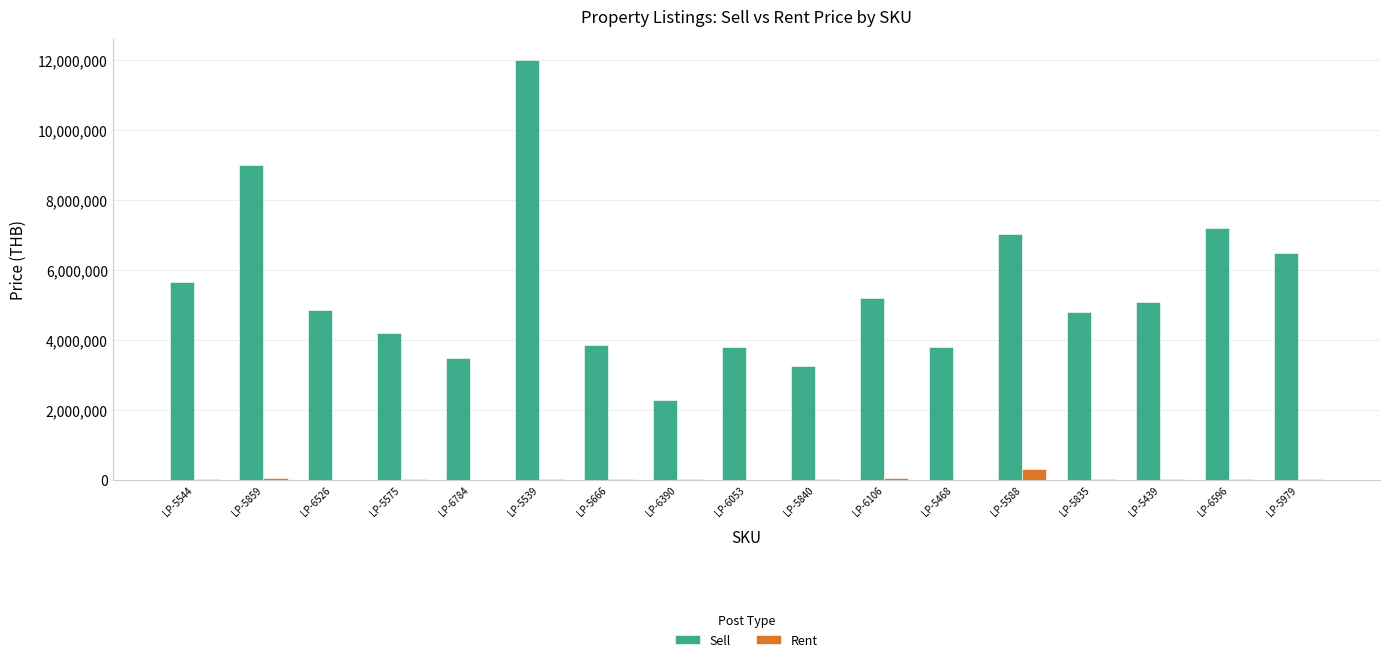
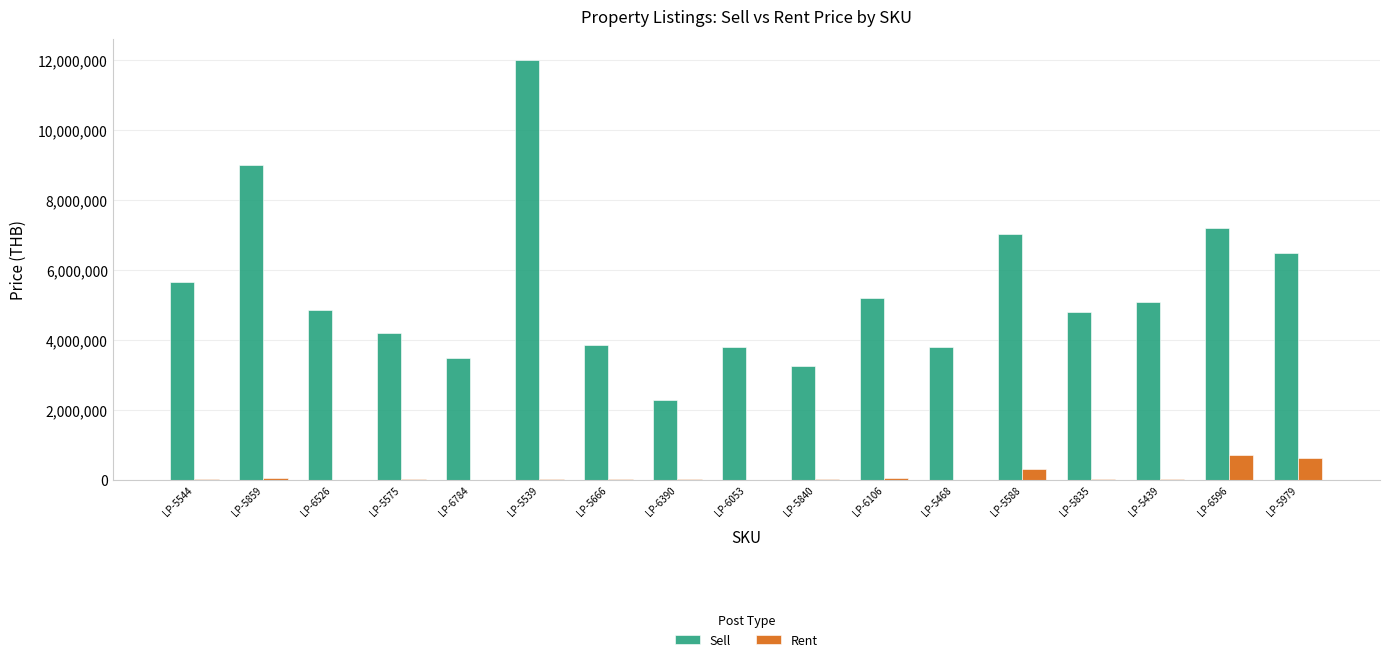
  {
    "Sell": {
      "LP-5544": "5,600,000",
      "LP-5859": "9,000,000",
      "LP-6526": "4,900,000",
      "LP-5575": "4,200,000",
      "LP-6784": "3,500,000",
      "LP-5539": "12,000,000",
      "LP-5666": "3,900,000",
      "LP-6390": "2,300,000",
      "LP-6053": "3,800,000",
      "LP-5840": "3,300,000",
      "LP-6106": "5,200,000",
      "LP-5468": "3,800,000",
      "LP-5588": "7,000,000",
      "LP-5835": "4,800,000",
      "LP-5439": "5,100,000",
      "LP-6596": "7,200,000",
      "LP-5979": "6,500,000"
    },
    "Rent": {
      "LP-5588": "300,000",
-     "LP-6596": "0",
-     "LP-5979": "0"
+     "LP-6596": "700,000",
+     "LP-5979": "600,000"
    }
  }
